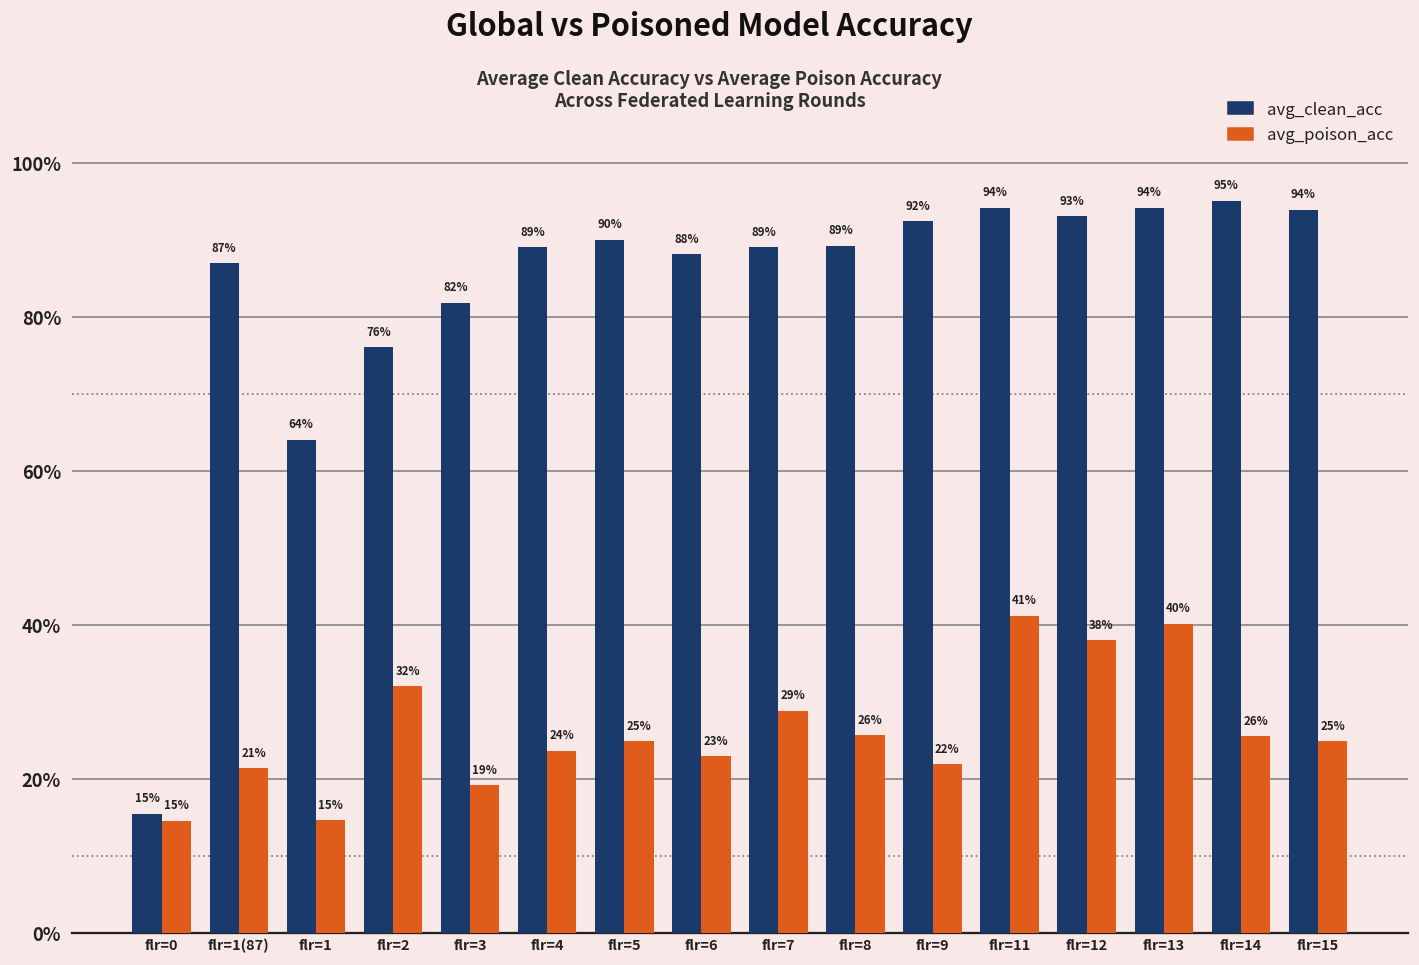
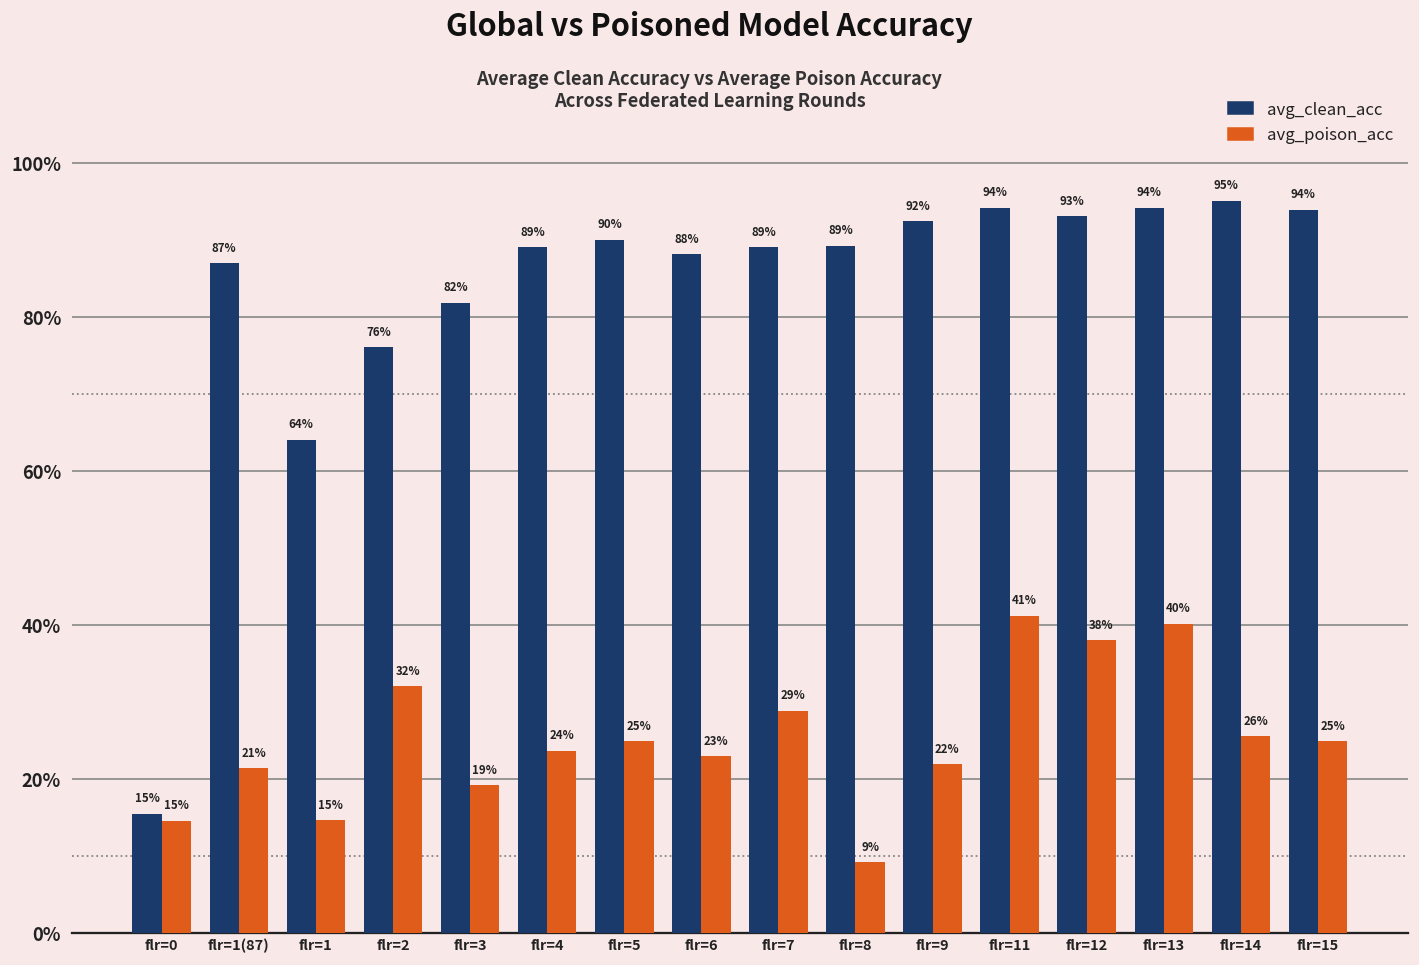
  {
    "avg_clean_acc": {
      "flr=0": "15%",
      "flr=1(87)": "87%",
      "flr=1": "64%",
      "flr=2": "76%",
      "flr=3": "82%",
      "flr=4": "89%",
      "flr=5": "90%",
      "flr=6": "88%",
      "flr=7": "89%",
      "flr=8": "89%",
      "flr=9": "92%",
      "flr=11": "94%",
      "flr=12": "93%",
      "flr=13": "94%",
      "flr=14": "95%",
      "flr=15": "94%"
    },
    "avg_poison_acc": {
      "flr=0": "15%",
      "flr=1(87)": "21%",
      "flr=1": "15%",
      "flr=2": "32%",
      "flr=3": "19%",
      "flr=4": "24%",
      "flr=5": "25%",
      "flr=6": "23%",
      "flr=7": "29%",
-     "flr=8": "26%",
+     "flr=8": "9%",
      "flr=9": "22%",
      "flr=11": "41%",
      "flr=12": "38%",
      "flr=13": "40%",
      "flr=14": "26%",
      "flr=15": "25%"
    }
  }
